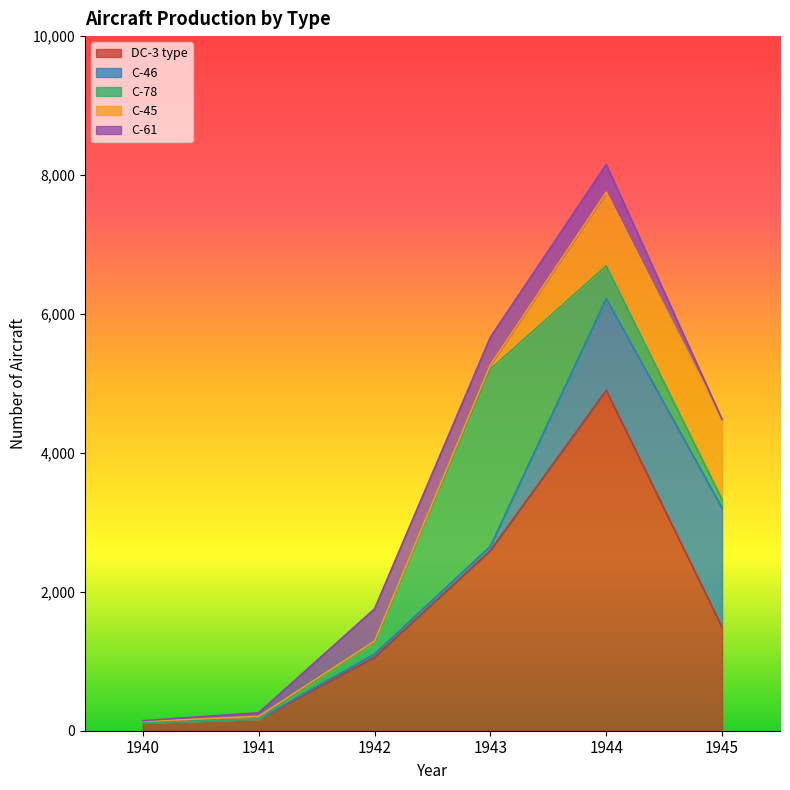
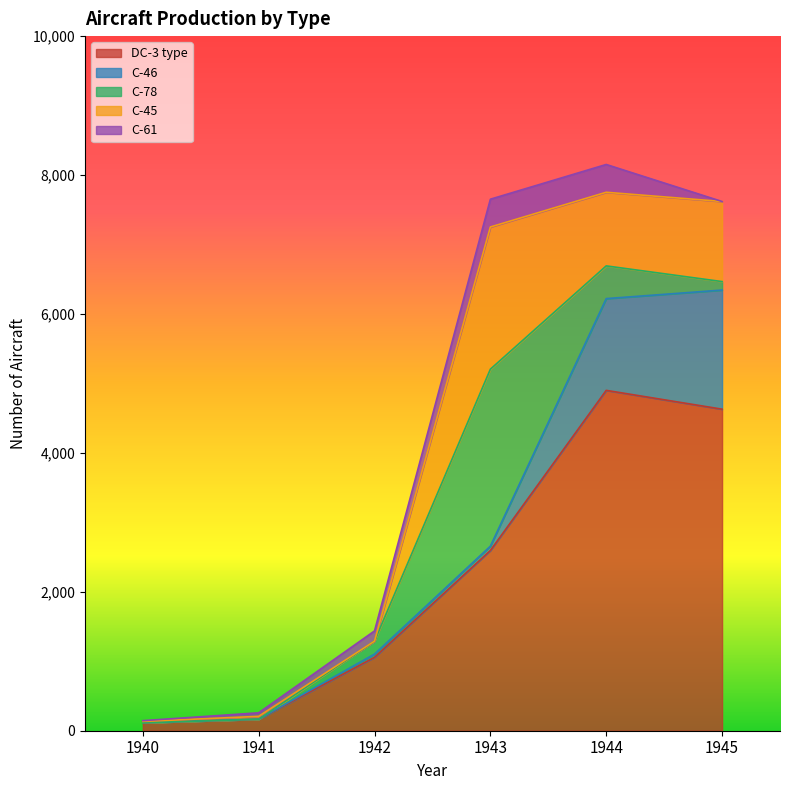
  {
    "DC-3 type": {
      "1942": "1,100",
      "1943": "2,600",
      "1944": "4,900",
-     "1945": "1,500"
+     "1945": "4,600"
    },
    "C-46": {
      "1942": "0",
      "1943": "100",
      "1944": "1,300",
      "1945": "1,700"
    },
    "C-78": {
      "1943": "2,500",
      "1944": "500",
      "1945": "100"
    },
    "C-45": {
      "1941": "0",
-     "1943": "100",
+     "1943": "2,000",
      "1944": "1,100"
    },
    "C-61": {
      "1941": "100",
-     "1942": "500",
+     "1942": "100",
      "1943": "400",
      "1944": "400"
    }
  }
